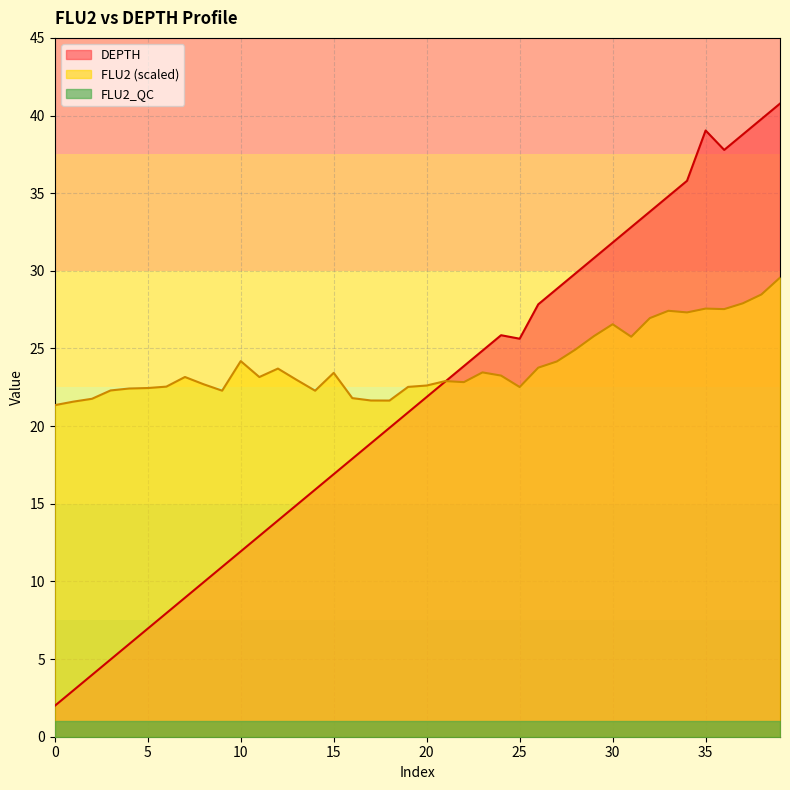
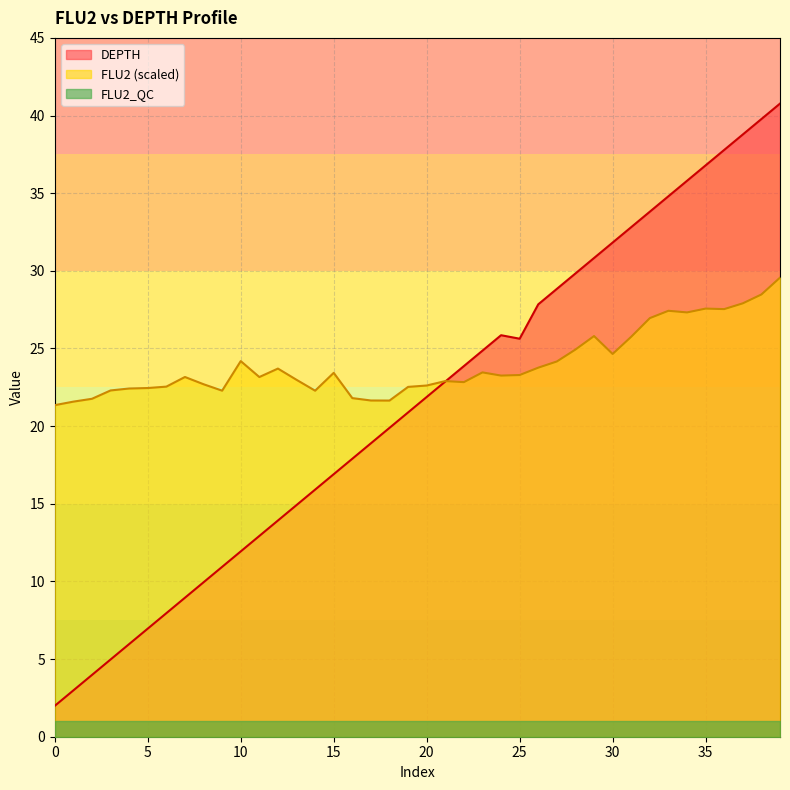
  {
    "DEPTH": {
      "0": 2.0,
      "5": 7.0,
      "10": 11.9,
      "15": 16.9,
      "20": 21.9,
      "25": 25.6,
      "30": 31.8,
-     "35": 39.0
+     "35": 36.8
    },
    "FLU2 (scaled)": {
      "0": 21.4,
      "5": 22.5,
      "10": 24.2,
      "15": 23.4,
      "20": 22.6,
-     "25": 22.5,
-     "30": 26.6,
+     "25": 23.3,
+     "30": 24.6,
      "35": 27.6
    },
    "FLU2_QC": {
      "0": 1.0,
      "5": 1.0,
      "10": 1.0,
      "15": 1.0,
      "20": 1.0,
      "25": 1.0,
      "30": 1.0,
      "35": 1.0
    }
  }
